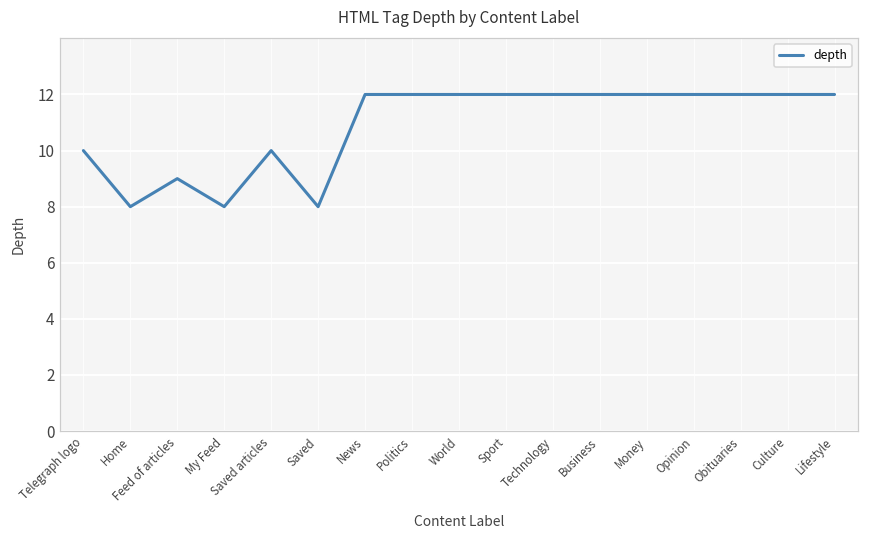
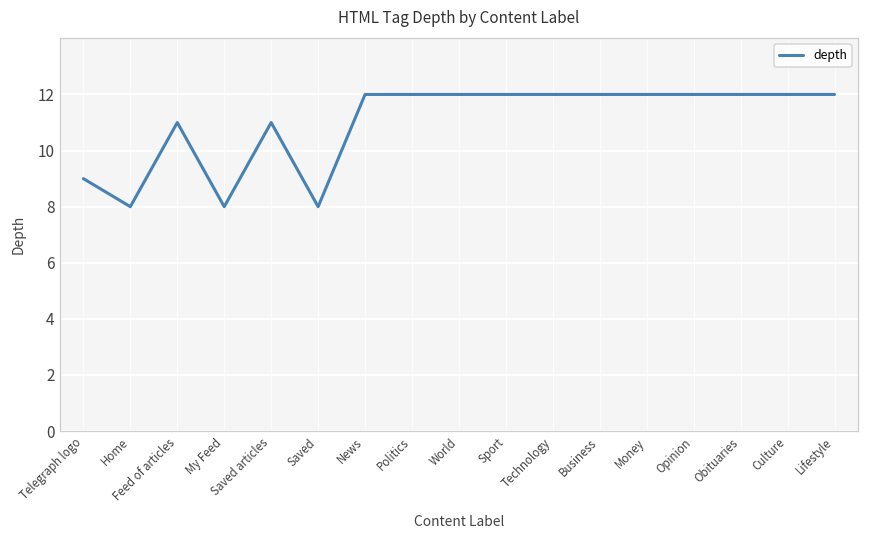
  {
-   "Telegraph logo": 10,
+   "Telegraph logo": 9,
    "Home": 8,
-   "Feed of articles": 9,
+   "Feed of articles": 11,
    "My Feed": 8,
-   "Saved articles": 10,
+   "Saved articles": 11,
    "Saved": 8,
    "News": 12,
    "Politics": 12,
    "World": 12,
    "Sport": 12,
    "Technology": 12,
    "Business": 12,
    "Money": 12,
    "Opinion": 12,
    "Obituaries": 12,
    "Culture": 12,
    "Lifestyle": 12
  }
